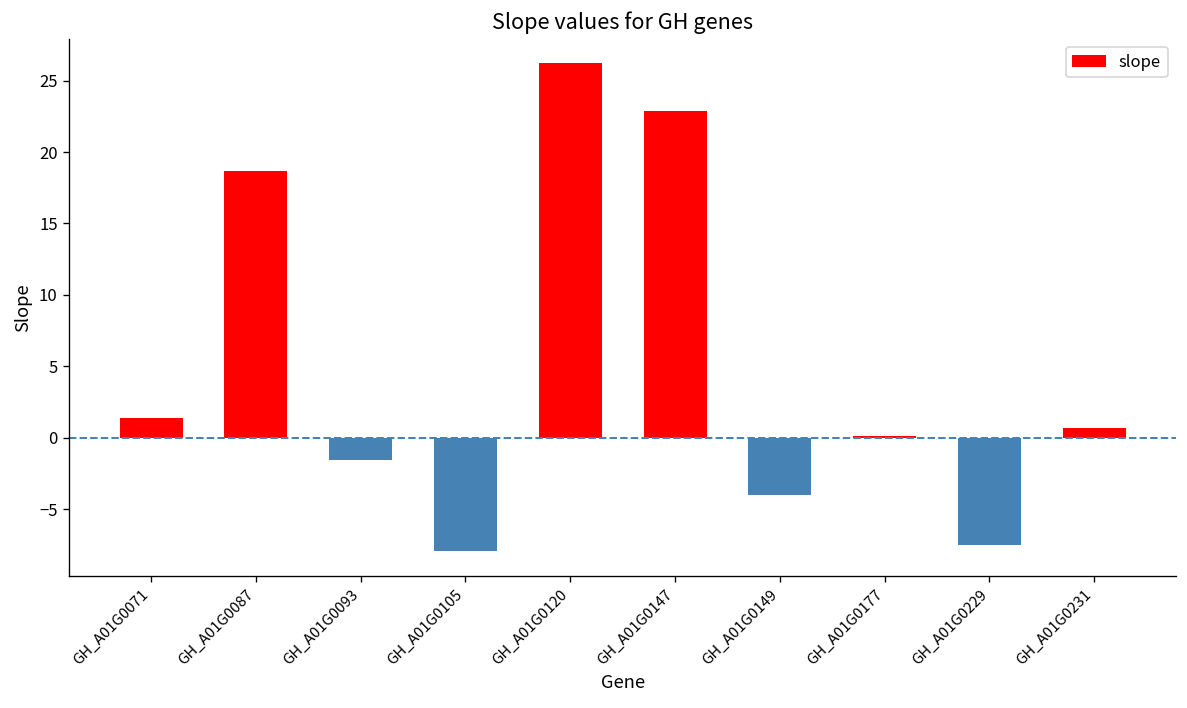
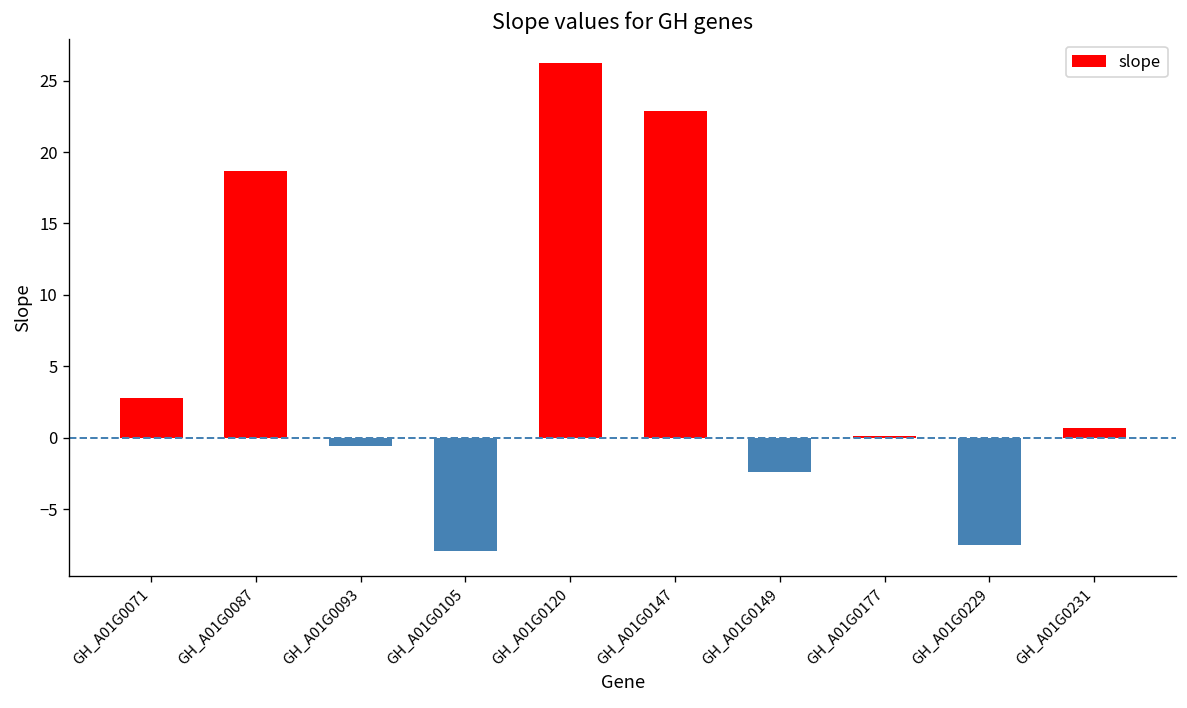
  {
-   "GH_A01G0071": 1.4,
+   "GH_A01G0071": 2.8,
    "GH_A01G0087": 18.7,
-   "GH_A01G0093": -1.5,
+   "GH_A01G0093": -0.6,
    "GH_A01G0105": -8.0,
    "GH_A01G0120": 26.2,
    "GH_A01G0147": 22.9,
-   "GH_A01G0149": -4.0,
+   "GH_A01G0149": -2.4,
    "GH_A01G0229": -7.5,
    "GH_A01G0231": 0.7
  }
